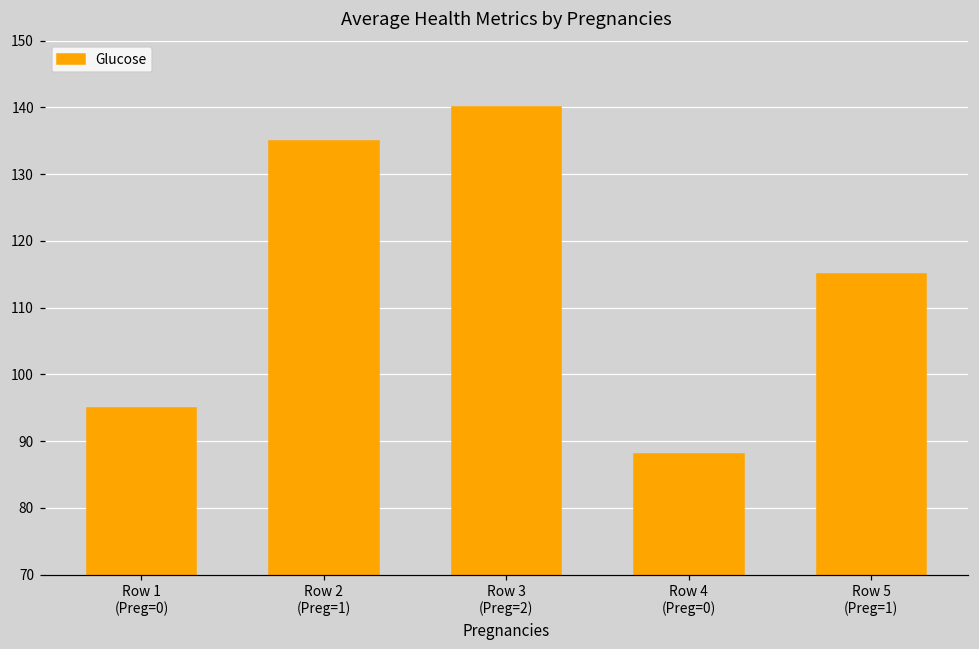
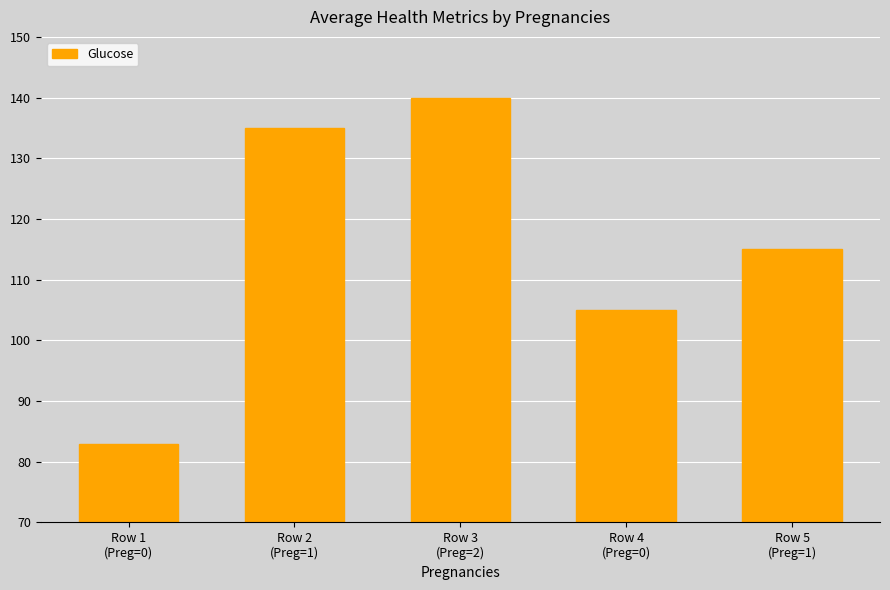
  {
-   "Row 1 (Preg=0)": 95,
+   "Row 1 (Preg=0)": 83,
    "Row 2 (Preg=1)": 135,
    "Row 3 (Preg=2)": 140,
-   "Row 4 (Preg=0)": 88,
+   "Row 4 (Preg=0)": 105,
    "Row 5 (Preg=1)": 115
  }
